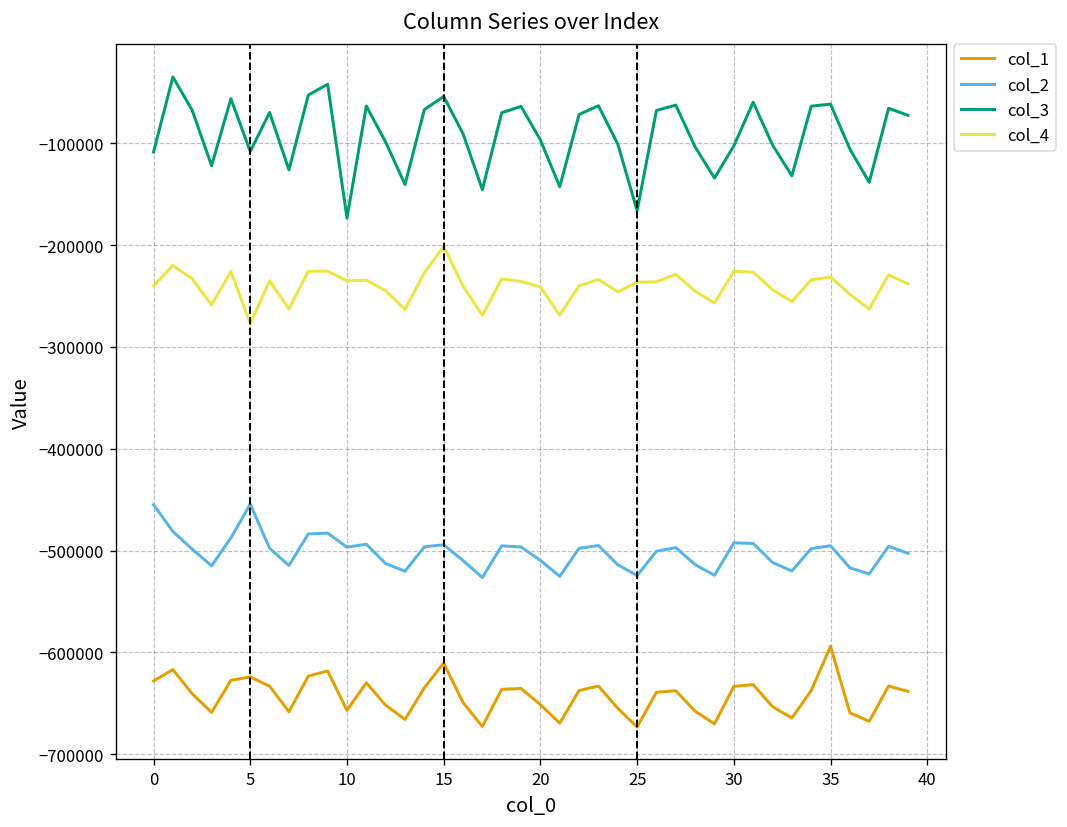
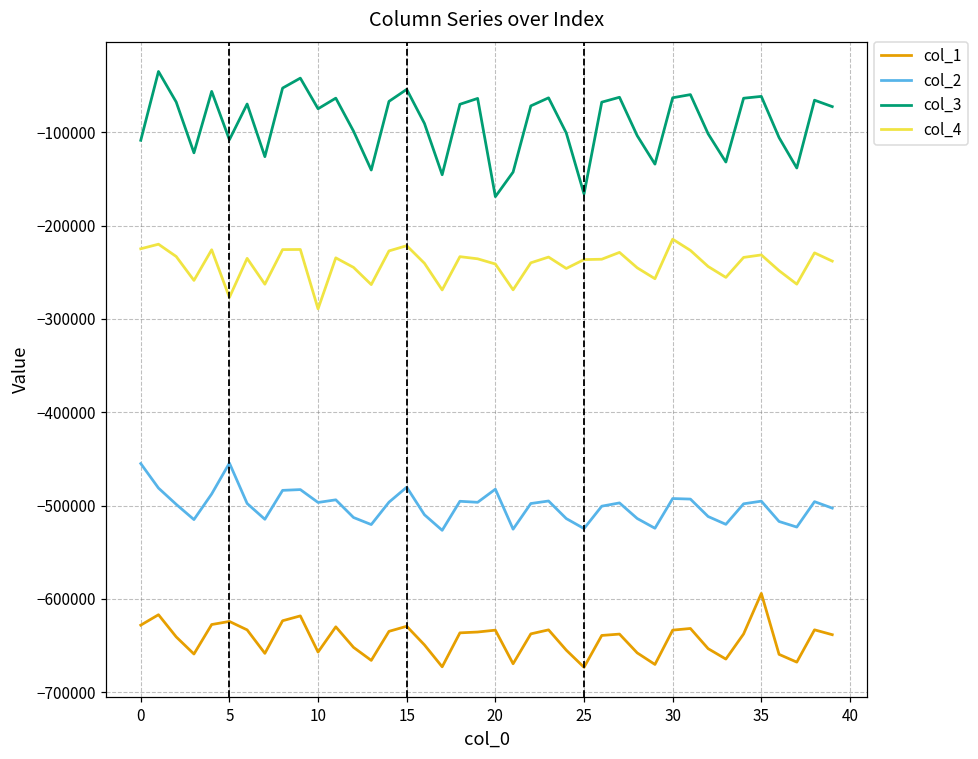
  {
    "col_1": {
      "0": -630000,
      "5": -620000,
      "10": -660000,
-     "15": -610000,
-     "20": -650000,
+     "15": -630000,
+     "20": -630000,
      "25": -670000,
      "30": -630000,
      "35": -590000
    },
    "col_2": {
      "0": -450000,
      "5": -450000,
      "10": -500000,
-     "15": -490000,
-     "20": -510000,
+     "15": -480000,
+     "20": -480000,
      "25": -520000,
      "30": -490000,
      "35": -500000
    },
    "col_3": {
      "0": -110000,
      "5": -110000,
-     "10": -170000,
+     "10": -70000,
      "15": -50000,
-     "20": -100000,
+     "20": -170000,
      "25": -170000,
-     "30": -100000,
+     "30": -60000,
      "35": -60000
    },
    "col_4": {
-     "0": -240000,
+     "0": -220000,
      "5": -280000,
-     "10": -240000,
-     "15": -200000,
+     "10": -290000,
+     "15": -220000,
      "20": -240000,
      "25": -240000,
-     "30": -230000,
+     "30": -210000,
      "35": -230000
    }
  }
